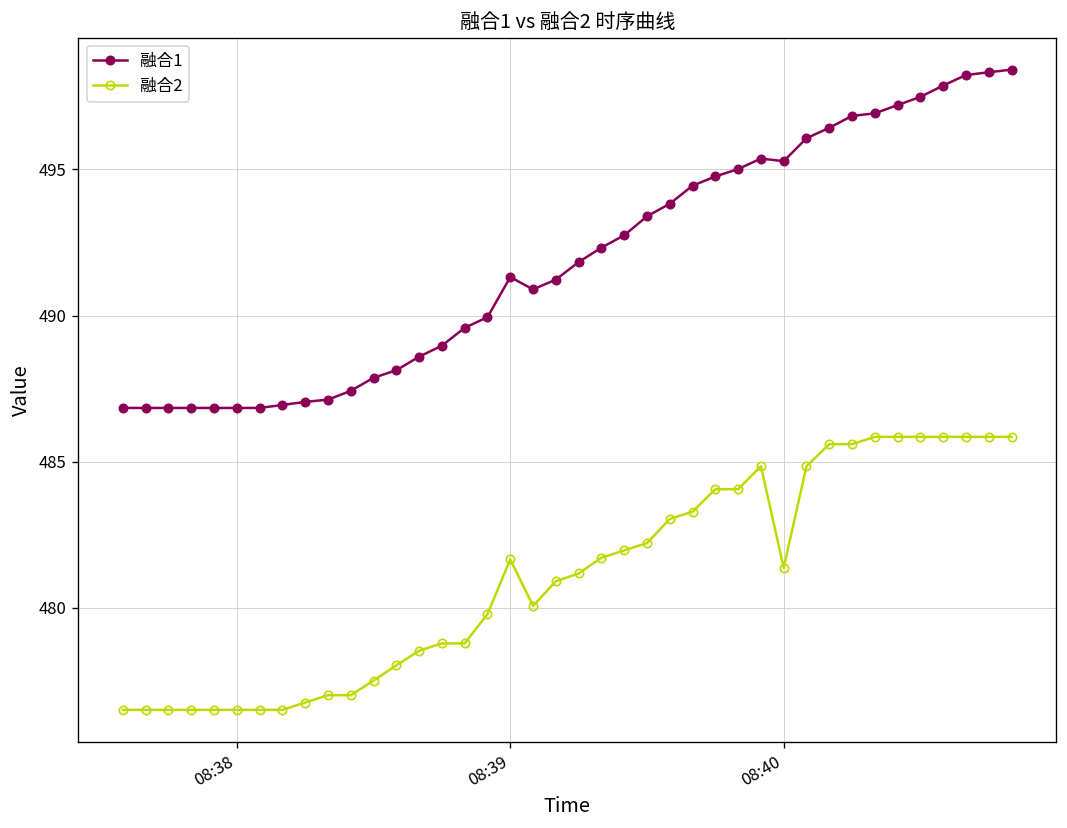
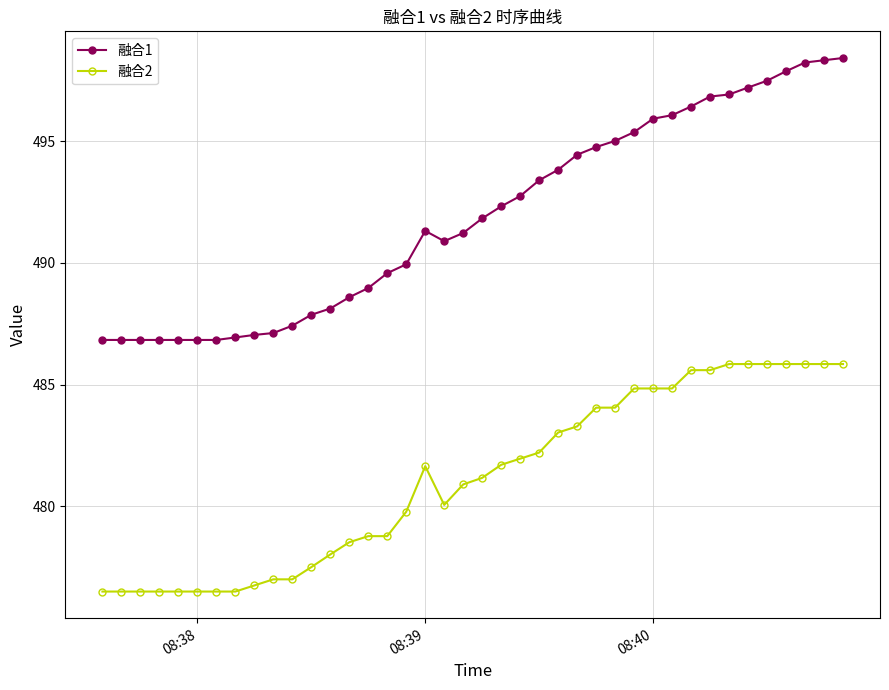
  {
    "融合1": {
      "08:38": 486.8,
      "08:39": 491.3,
-     "08:40": 495.3
+     "08:40": 495.9
    },
    "融合2": {
      "08:38": 476.5,
      "08:39": 481.7,
-     "08:40": 481.4
+     "08:40": 484.8
    }
  }
